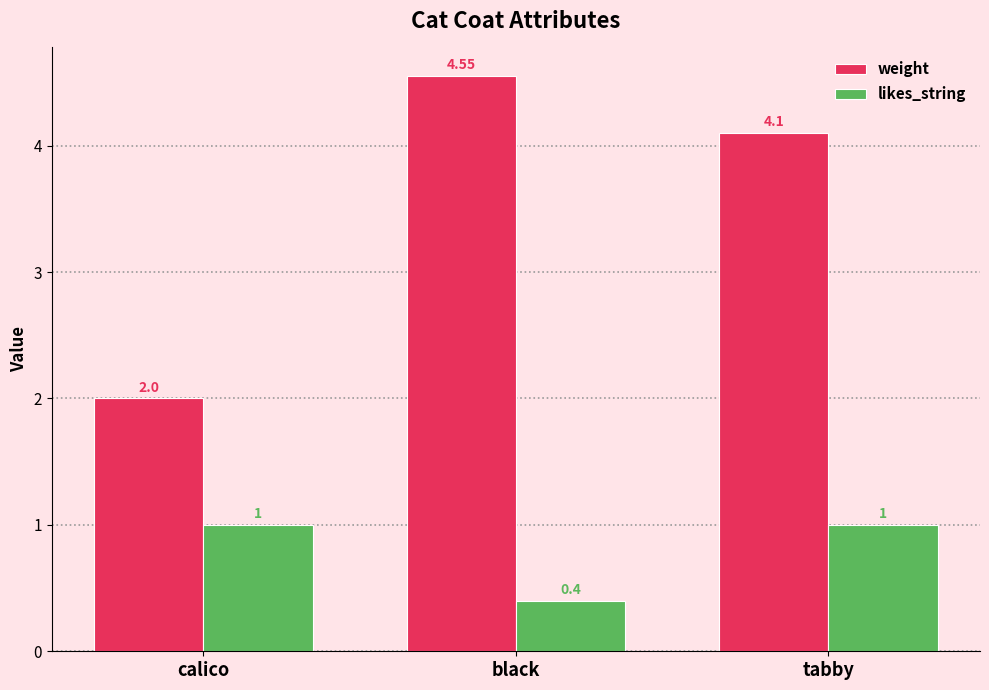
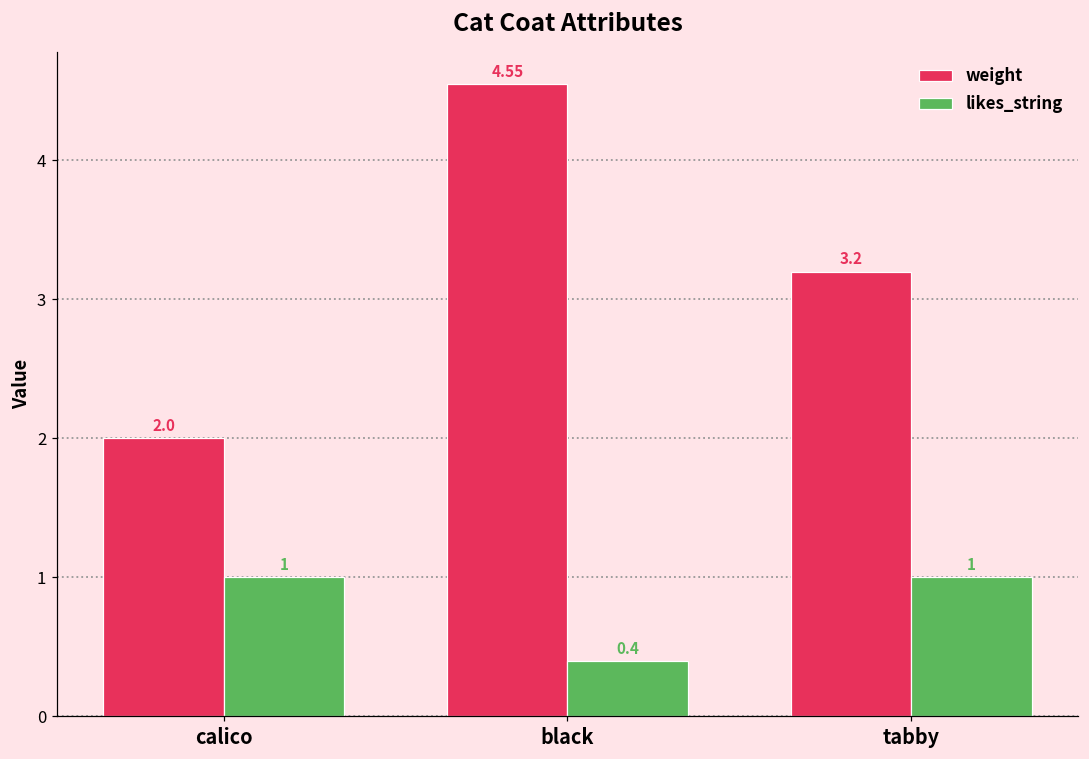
  {
    "weight": {
      "calico": 2.0,
      "black": 4.55,
-     "tabby": 4.1
+     "tabby": 3.2
    },
    "likes_string": {
      "calico": 1,
      "black": 0.4,
      "tabby": 1
    }
  }
